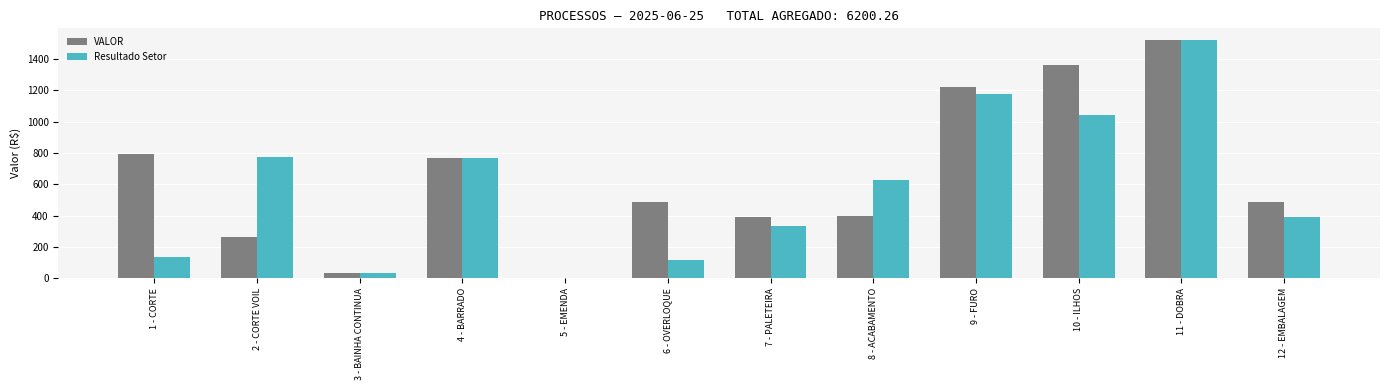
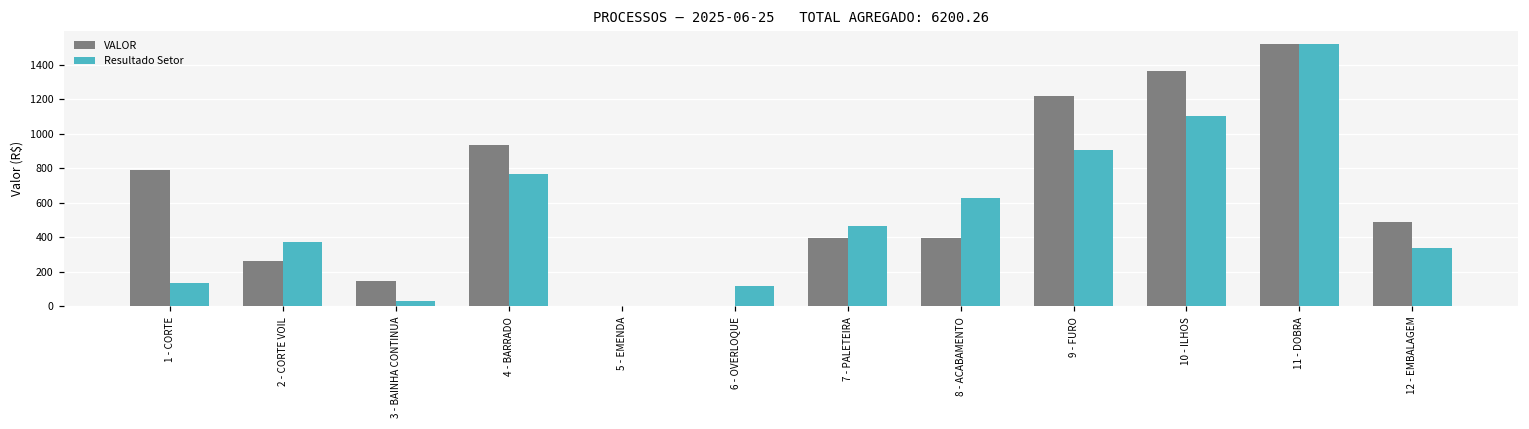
  {
    "VALOR": {
      "1 - CORTE": 790,
      "2 - CORTE VOIL": 260,
-     "3 - BAINHA CONTINUA": 30,
-     "4 - BARRADO": 770,
+     "3 - BAINHA CONTINUA": 140,
+     "4 - BARRADO": 940,
      "5 - EMENDA": 0,
-     "6 - OVERLOQUE": 490,
+     "6 - OVERLOQUE": 0,
      "7 - PALETEIRA": 390,
      "8 - ACABAMENTO": 390,
      "9 - FURO": 1220,
      "10 - ILHOS": 1360,
      "11 - DOBRA": 1520,
      "12 - EMBALAGEM": 490
    },
    "Resultado Setor": {
      "1 - CORTE": 140,
-     "2 - CORTE VOIL": 780,
+     "2 - CORTE VOIL": 370,
      "3 - BAINHA CONTINUA": 30,
      "4 - BARRADO": 770,
      "5 - EMENDA": 0,
      "6 - OVERLOQUE": 110,
-     "7 - PALETEIRA": 330,
+     "7 - PALETEIRA": 460,
      "8 - ACABAMENTO": 630,
-     "9 - FURO": 1180,
-     "10 - ILHOS": 1040,
+     "9 - FURO": 910,
+     "10 - ILHOS": 1100,
      "11 - DOBRA": 1520,
-     "12 - EMBALAGEM": 390
+     "12 - EMBALAGEM": 340
    }
  }
